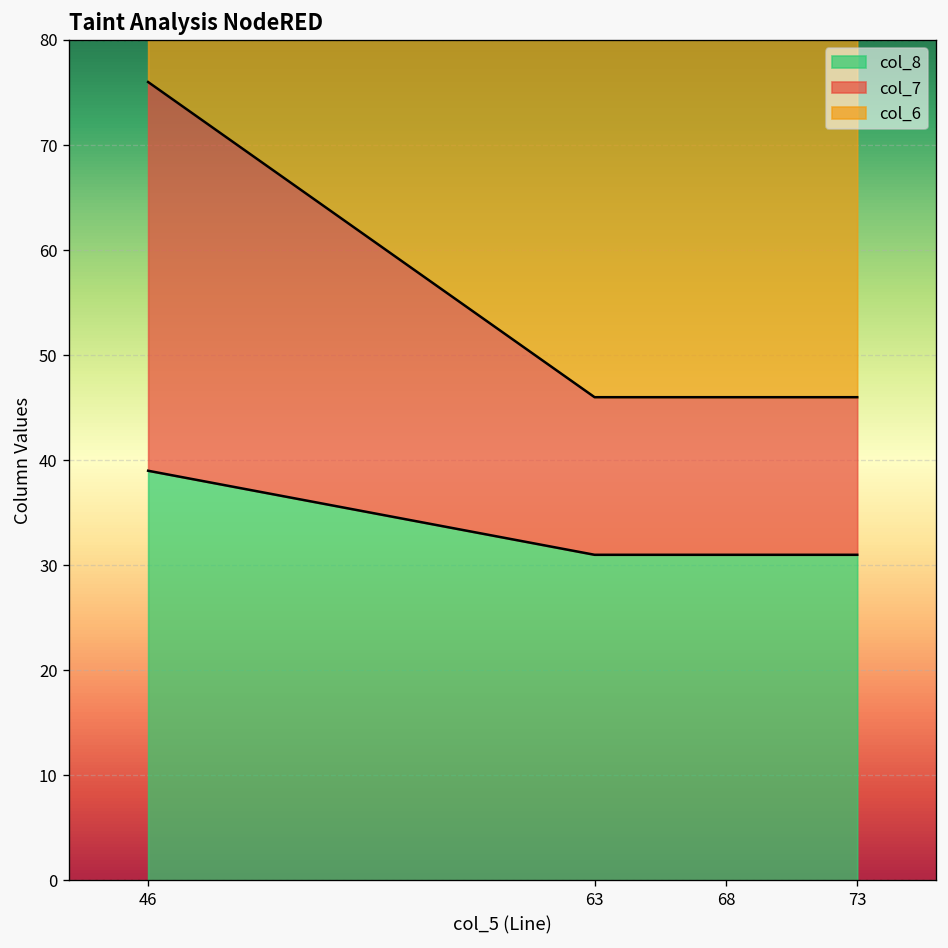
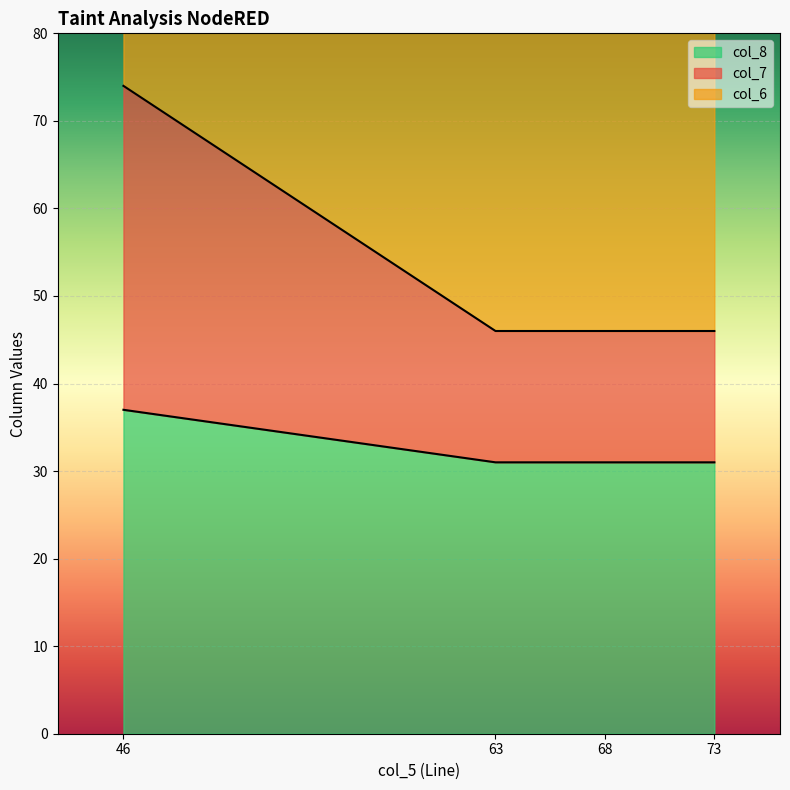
  {
    "col_8": {
-     "46": 39,
+     "46": 37,
      "63": 31,
      "68": 31,
      "73": 31
    },
    "col_7": {
      "46": 37,
      "63": 15,
      "68": 15,
      "73": 15
    }
  }
